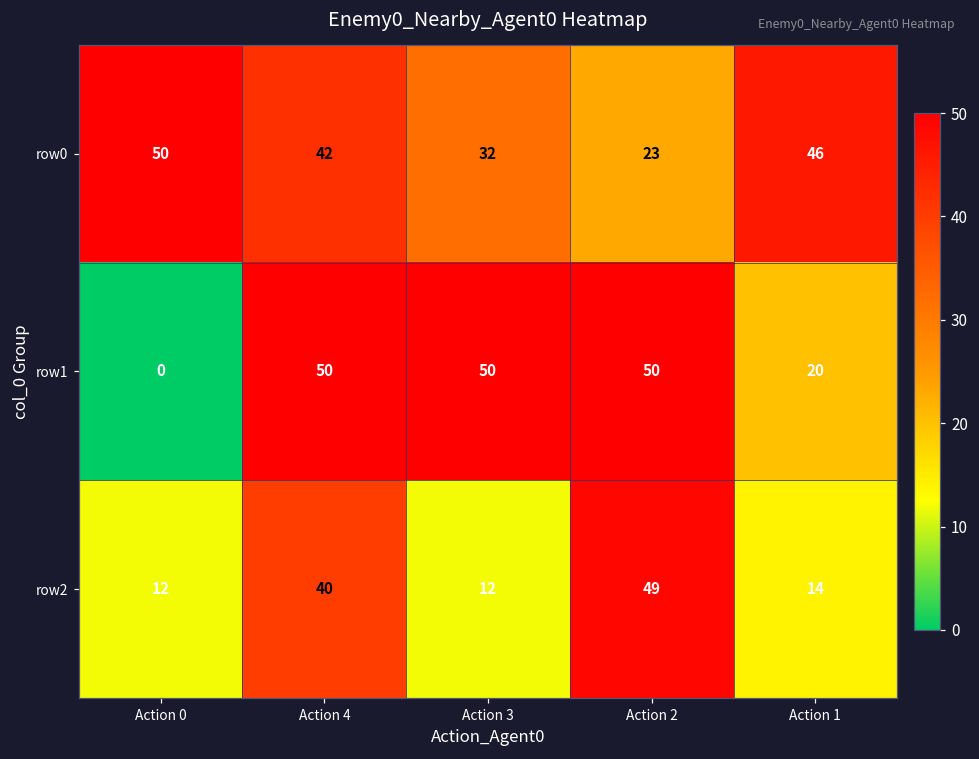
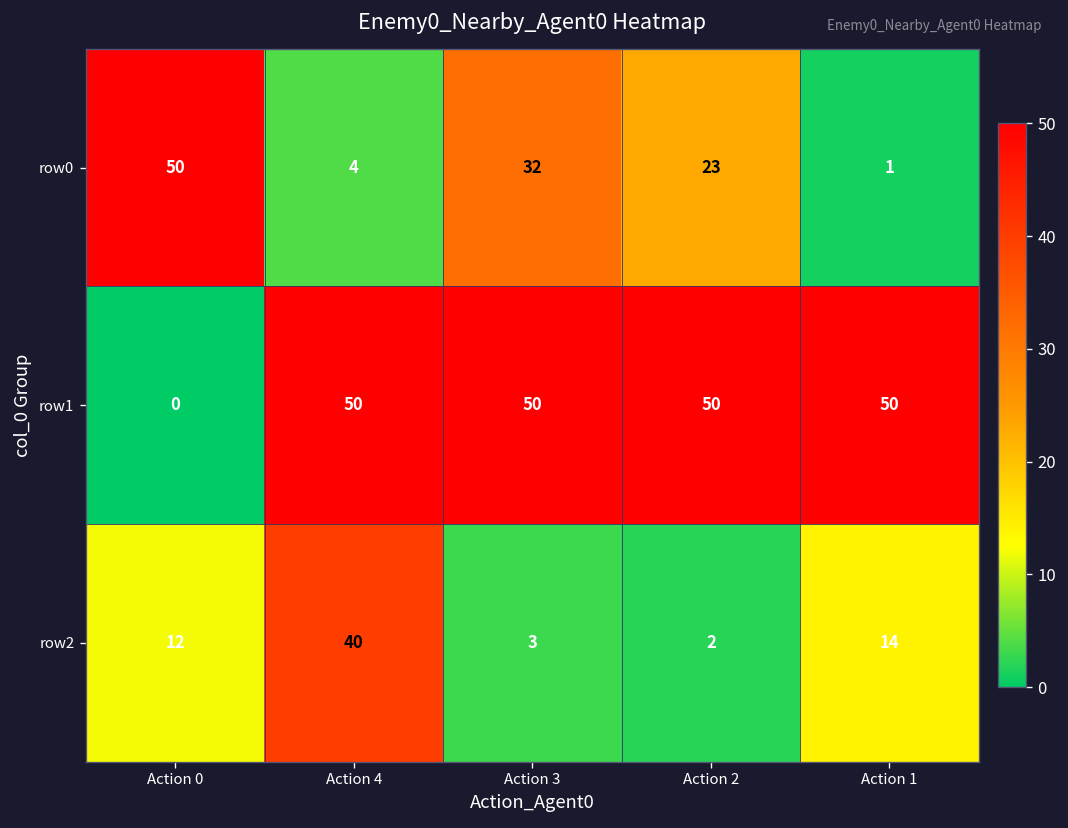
  {
    "row0": {
      "Action 0": 50,
-     "Action 4": 42,
+     "Action 4": 4,
      "Action 3": 32,
      "Action 2": 23,
-     "Action 1": 46
+     "Action 1": 1
    },
    "row1": {
      "Action 0": 0,
      "Action 4": 50,
      "Action 3": 50,
      "Action 2": 50,
-     "Action 1": 20
+     "Action 1": 50
    },
    "row2": {
      "Action 0": 12,
      "Action 4": 40,
-     "Action 3": 12,
-     "Action 2": 49,
+     "Action 3": 3,
+     "Action 2": 2,
      "Action 1": 14
    }
  }
